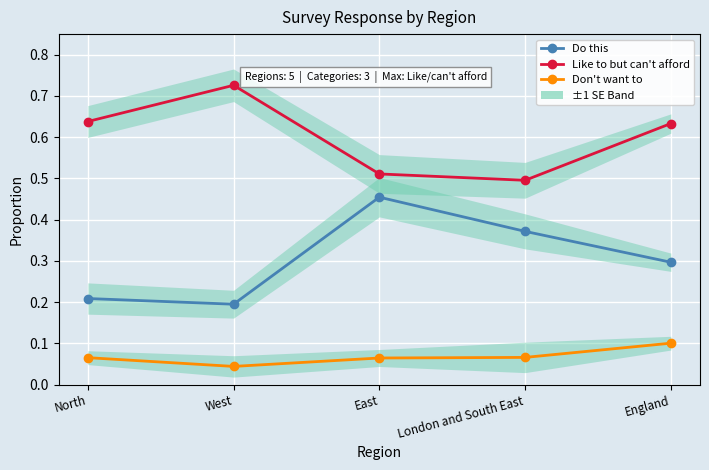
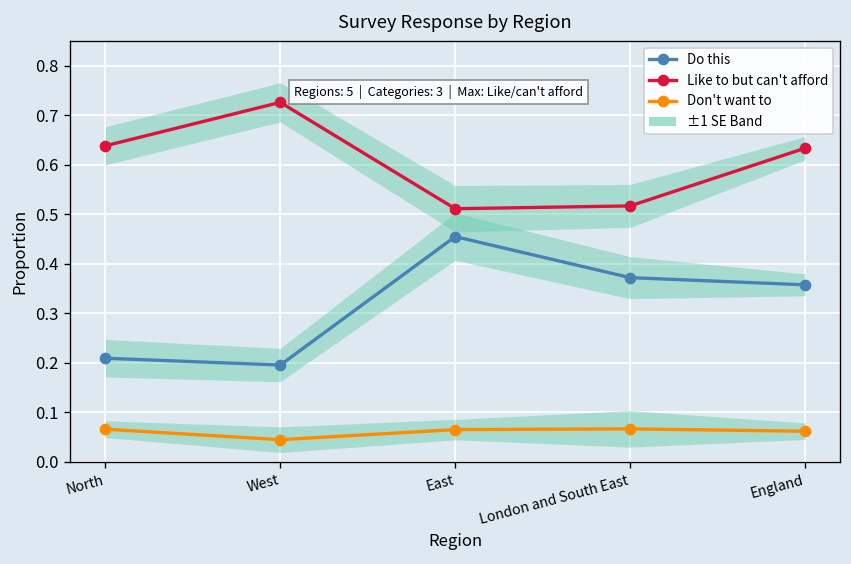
  {
    "Do this": {
      "North": 0.21,
      "West": 0.20,
      "East": 0.45,
      "London and South East": 0.37,
-     "England": 0.30
+     "England": 0.36
    },
    "Like to but can't afford": {
      "North": 0.64,
      "East": 0.51,
-     "London and South East": 0.50,
+     "London and South East": 0.52,
      "England": 0.63
    },
    "Don't want to": {
      "North": 0.07,
      "West": 0.04,
      "East": 0.06,
      "London and South East": 0.07,
-     "England": 0.10
+     "England": 0.06
    }
  }
